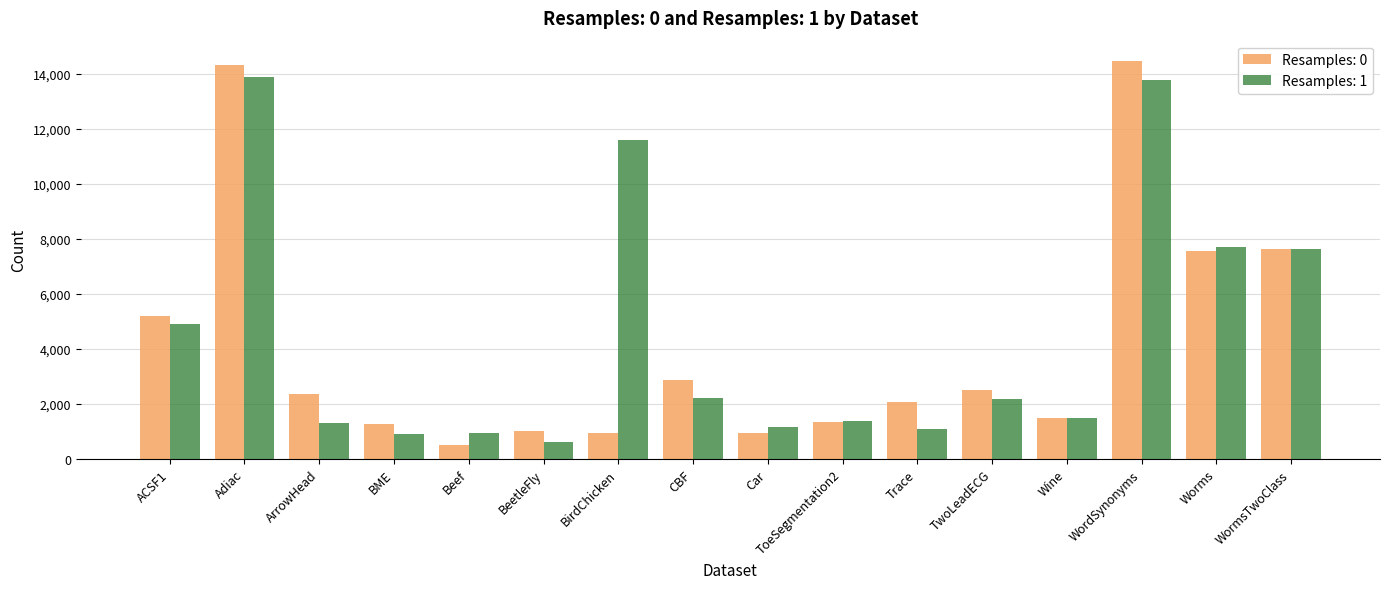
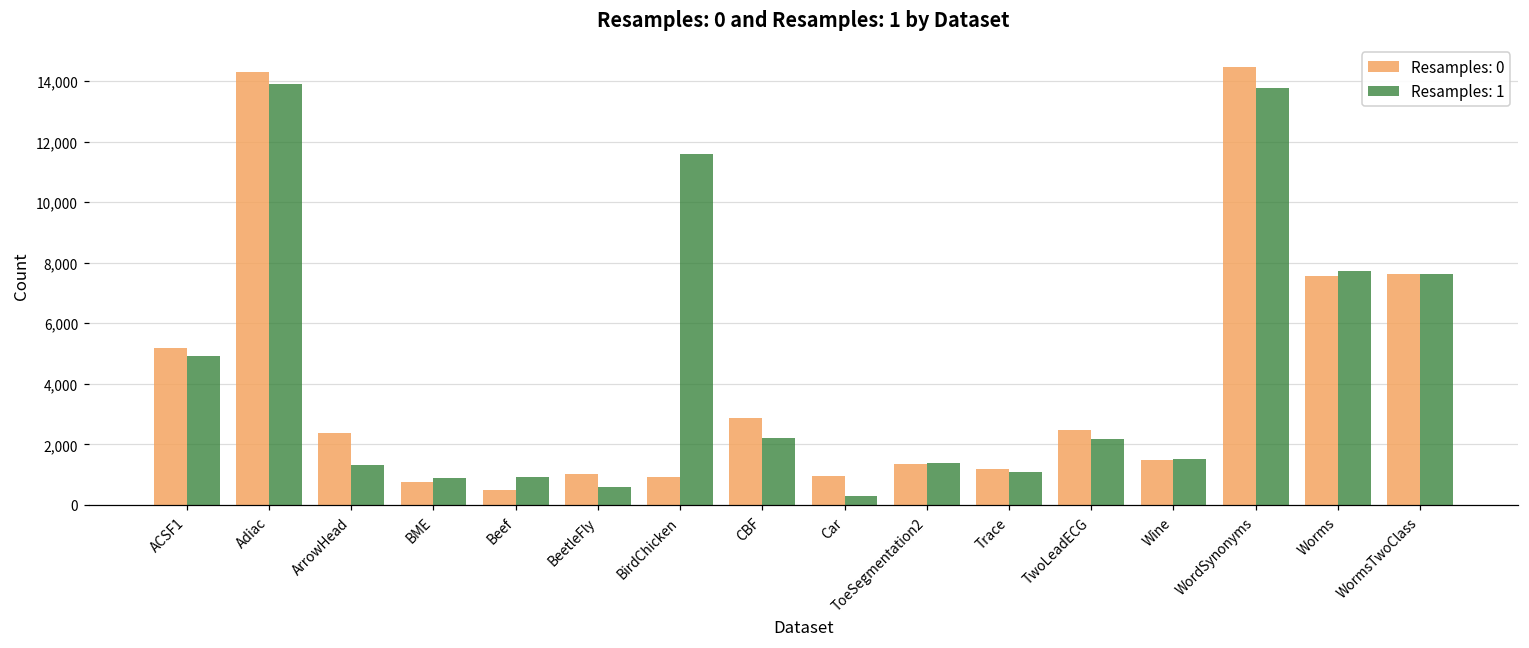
  {
    "Resamples: 0": {
      "ACSF1": "5,200",
      "Adiac": "14,300",
      "ArrowHead": "2,400",
-     "BME": "1,300",
+     "BME": "800",
      "Beef": "500",
      "BeetleFly": "1,000",
      "BirdChicken": "900",
      "CBF": "2,900",
      "Car": "900",
      "ToeSegmentation2": "1,300",
-     "Trace": "2,100",
+     "Trace": "1,200",
      "TwoLeadECG": "2,500",
      "Wine": "1,500",
      "WordSynonyms": "14,500",
      "Worms": "7,600",
      "WormsTwoClass": "7,600"
    },
    "Resamples: 1": {
      "ACSF1": "4,900",
      "Adiac": "13,900",
      "ArrowHead": "1,300",
      "BME": "900",
      "Beef": "900",
      "BeetleFly": "600",
      "BirdChicken": "11,600",
      "CBF": "2,200",
-     "Car": "1,200",
+     "Car": "300",
      "ToeSegmentation2": "1,400",
      "Trace": "1,100",
      "TwoLeadECG": "2,200",
      "Wine": "1,500",
      "WordSynonyms": "13,800",
      "Worms": "7,700",
      "WormsTwoClass": "7,600"
    }
  }
